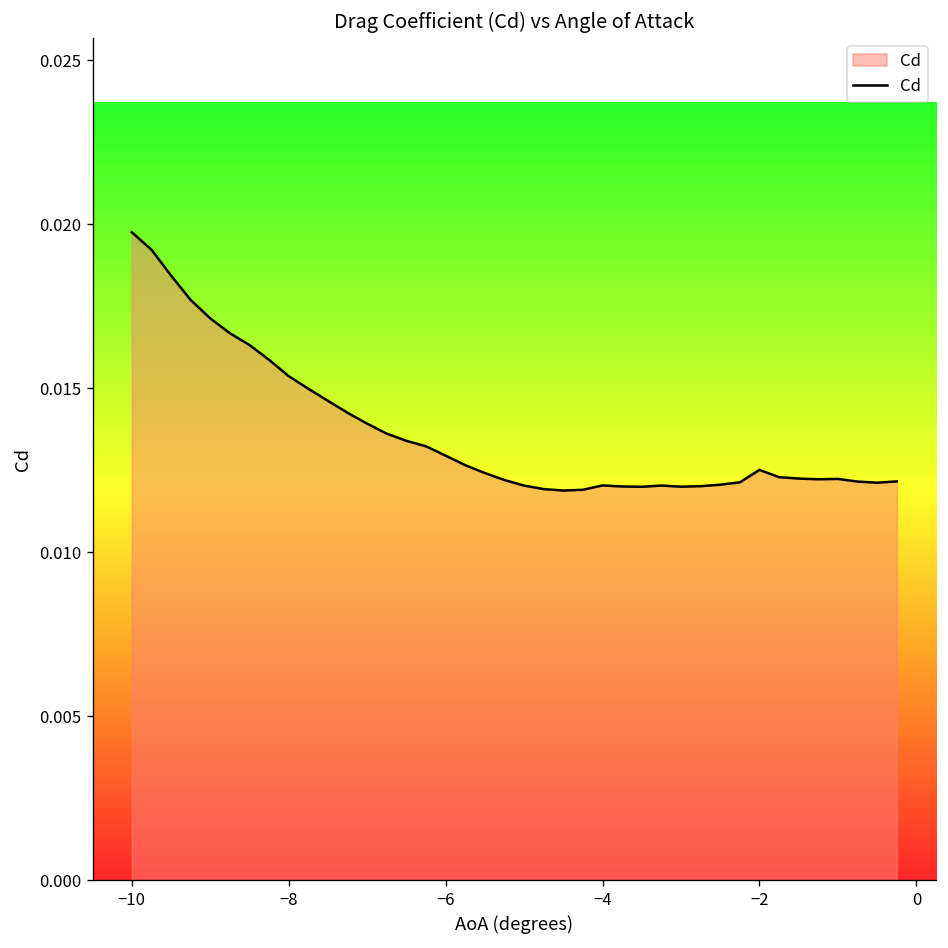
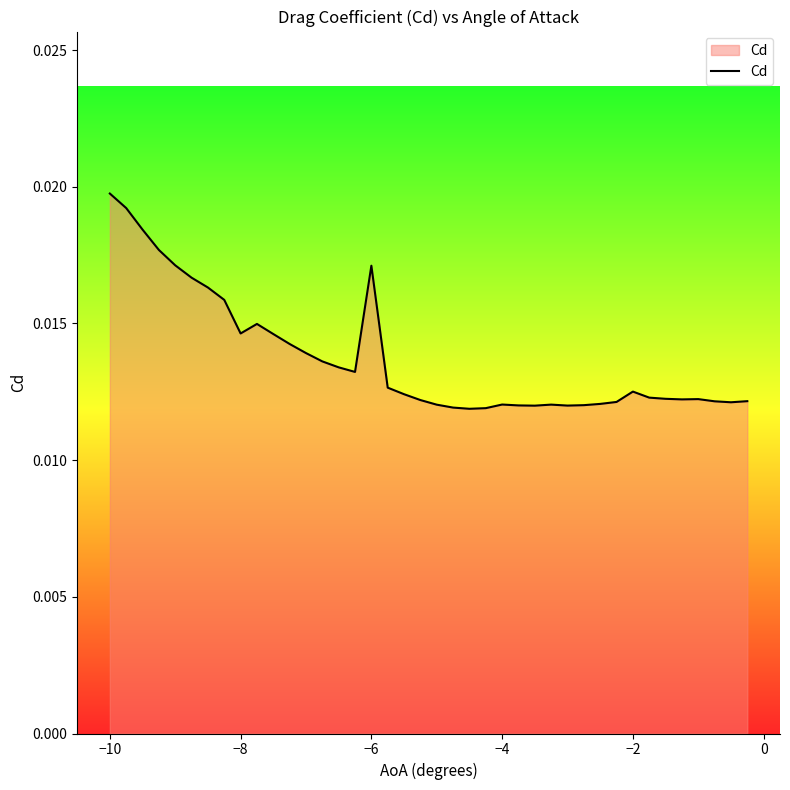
  {
    "−10": 0.0198,
-   "−8": 0.0154,
-   "−6": 0.0129,
+   "−8": 0.0146,
+   "−6": 0.0171,
    "−4": 0.0120,
    "−2": 0.0125
  }
